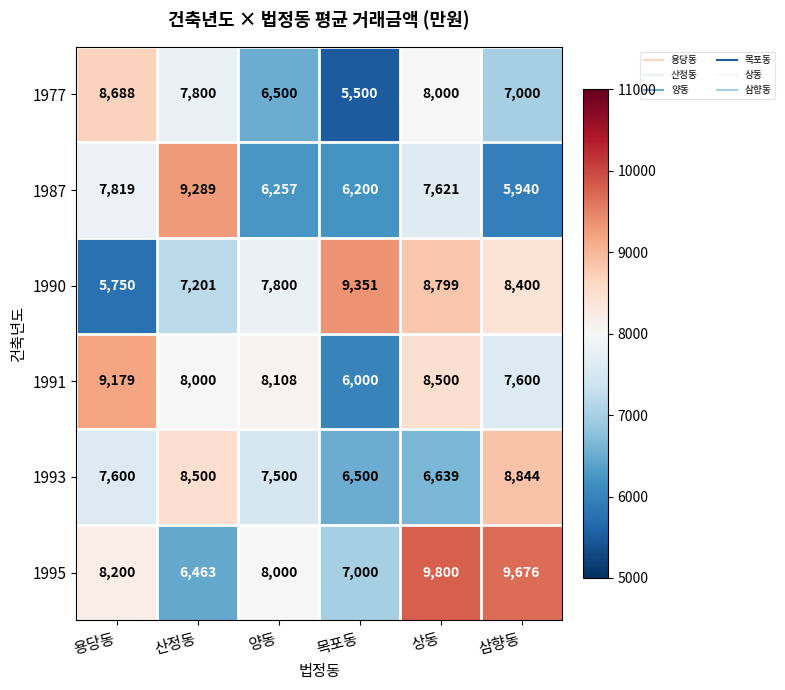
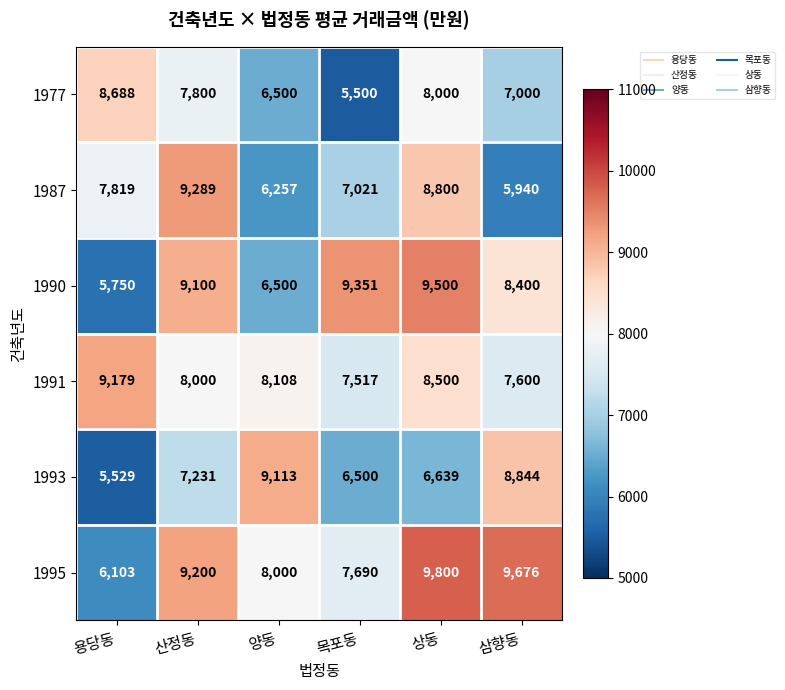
  {
    "1977": {
      "용당동": "8,688",
      "산정동": "7,800",
      "양동": "6,500",
      "목포동": "5,500",
      "상동": "8,000",
      "삼향동": "7,000"
    },
    "1987": {
      "용당동": "7,819",
      "산정동": "9,289",
      "양동": "6,257",
-     "목포동": "6,200",
-     "상동": "7,621",
+     "목포동": "7,021",
+     "상동": "8,800",
      "삼향동": "5,940"
    },
    "1990": {
      "용당동": "5,750",
-     "산정동": "7,201",
-     "양동": "7,800",
+     "산정동": "9,100",
+     "양동": "6,500",
      "목포동": "9,351",
-     "상동": "8,799",
+     "상동": "9,500",
      "삼향동": "8,400"
    },
    "1991": {
      "용당동": "9,179",
      "산정동": "8,000",
      "양동": "8,108",
-     "목포동": "6,000",
+     "목포동": "7,517",
      "상동": "8,500",
      "삼향동": "7,600"
    },
    "1993": {
-     "용당동": "7,600",
-     "산정동": "8,500",
-     "양동": "7,500",
+     "용당동": "5,529",
+     "산정동": "7,231",
+     "양동": "9,113",
      "목포동": "6,500",
      "상동": "6,639",
      "삼향동": "8,844"
    },
    "1995": {
-     "용당동": "8,200",
-     "산정동": "6,463",
+     "용당동": "6,103",
+     "산정동": "9,200",
      "양동": "8,000",
-     "목포동": "7,000",
+     "목포동": "7,690",
      "상동": "9,800",
      "삼향동": "9,676"
    }
  }
